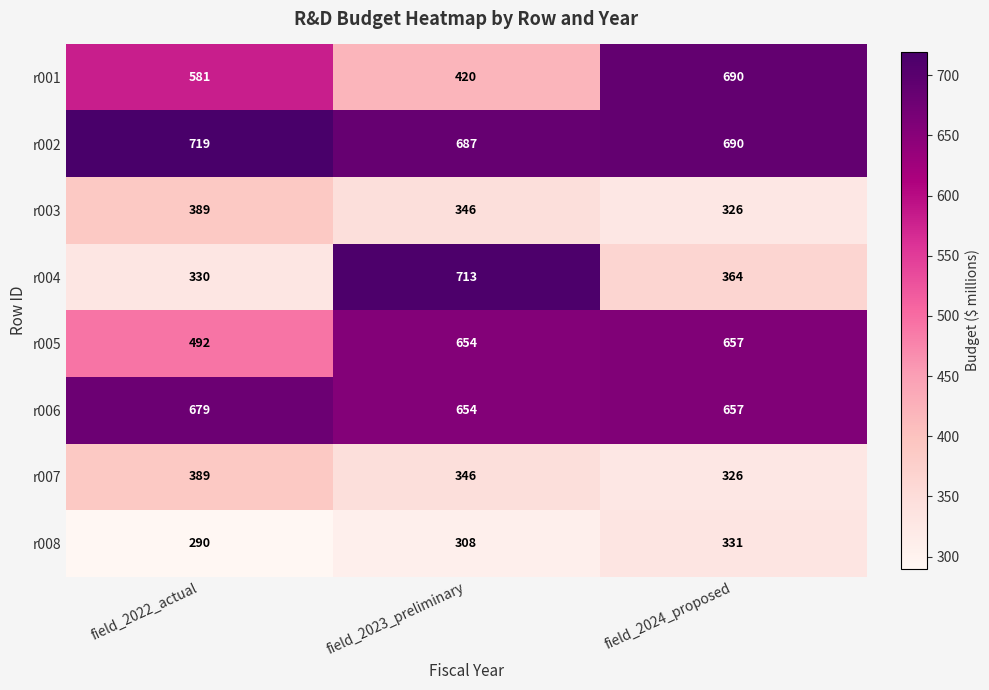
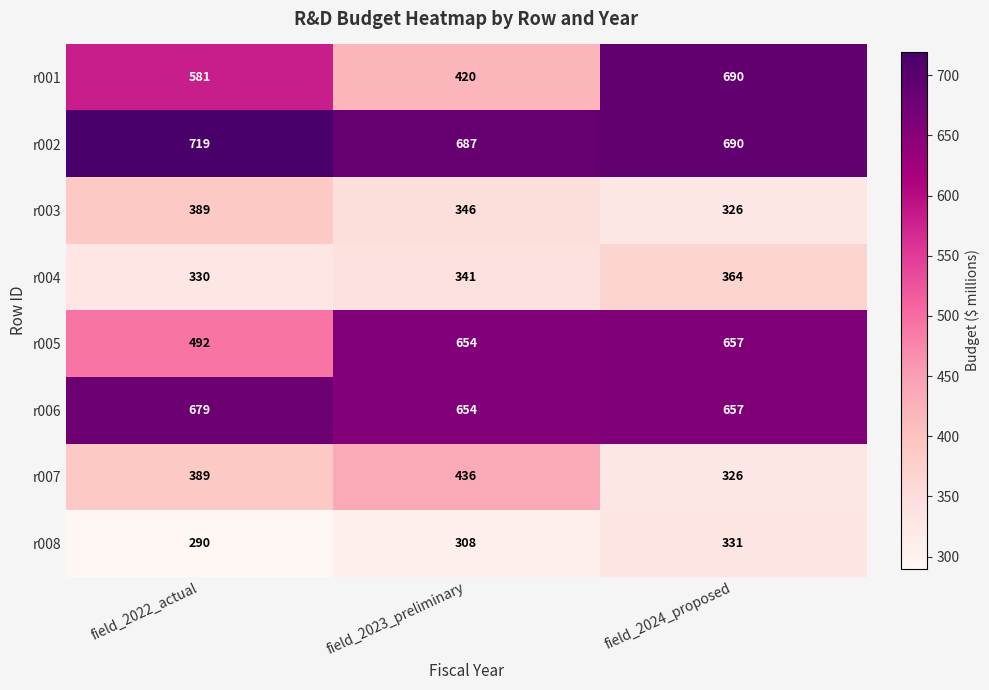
  {
    "r001": {
      "field_2022_actual": 581,
      "field_2023_preliminary": 420,
      "field_2024_proposed": 690
    },
    "r002": {
      "field_2022_actual": 719,
      "field_2023_preliminary": 687,
      "field_2024_proposed": 690
    },
    "r003": {
      "field_2022_actual": 389,
      "field_2023_preliminary": 346,
      "field_2024_proposed": 326
    },
    "r004": {
      "field_2022_actual": 330,
-     "field_2023_preliminary": 713,
+     "field_2023_preliminary": 341,
      "field_2024_proposed": 364
    },
    "r005": {
      "field_2022_actual": 492,
      "field_2023_preliminary": 654,
      "field_2024_proposed": 657
    },
    "r006": {
      "field_2022_actual": 679,
      "field_2023_preliminary": 654,
      "field_2024_proposed": 657
    },
    "r007": {
      "field_2022_actual": 389,
-     "field_2023_preliminary": 346,
+     "field_2023_preliminary": 436,
      "field_2024_proposed": 326
    },
    "r008": {
      "field_2022_actual": 290,
      "field_2023_preliminary": 308,
      "field_2024_proposed": 331
    }
  }
